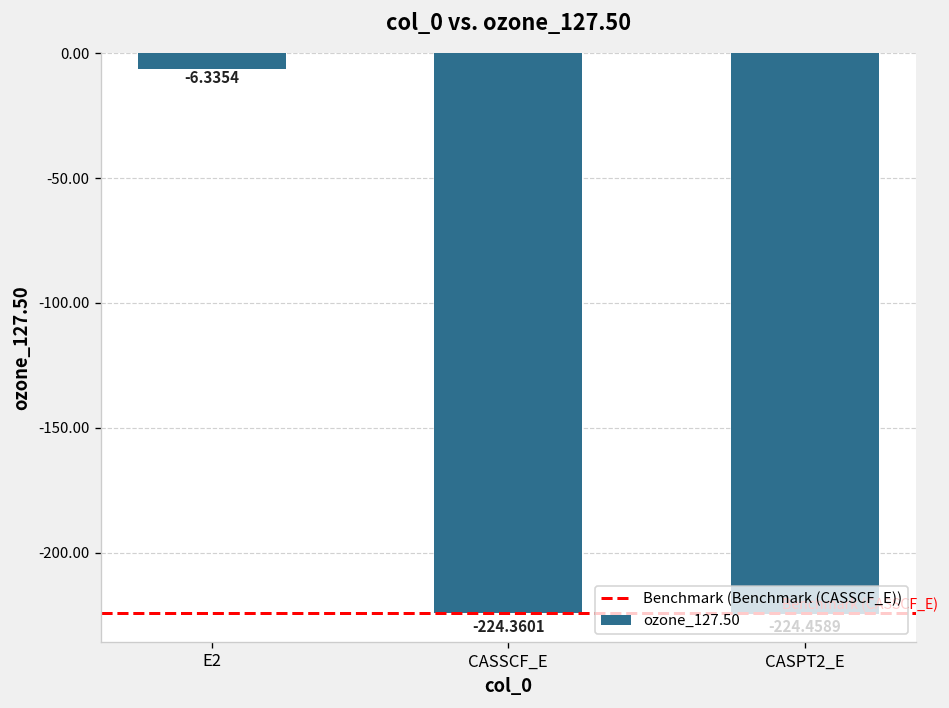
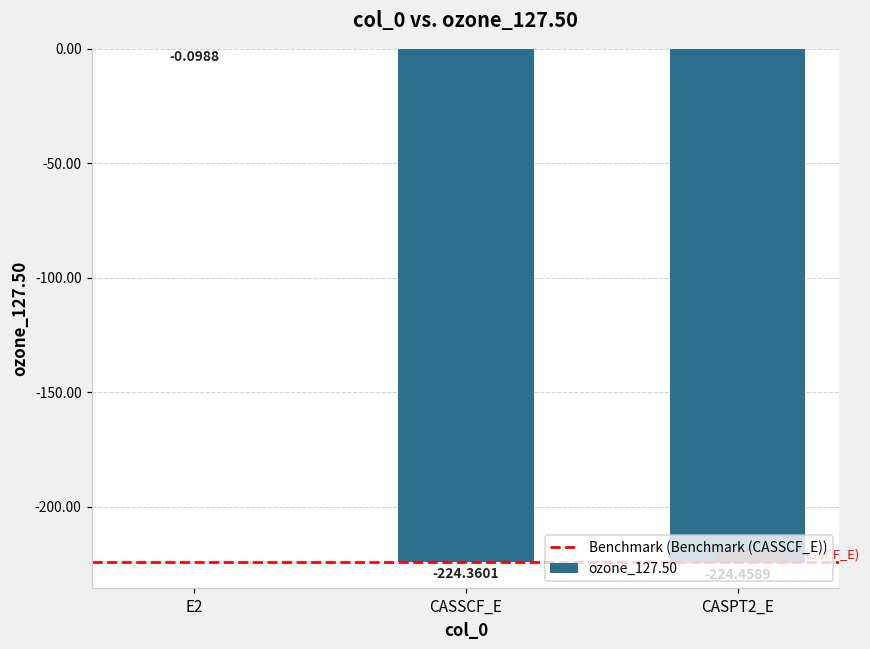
  {
-   "E2": -6.3354,
+   "E2": -0.0988,
    "CASSCF_E": -224.3601
  }
